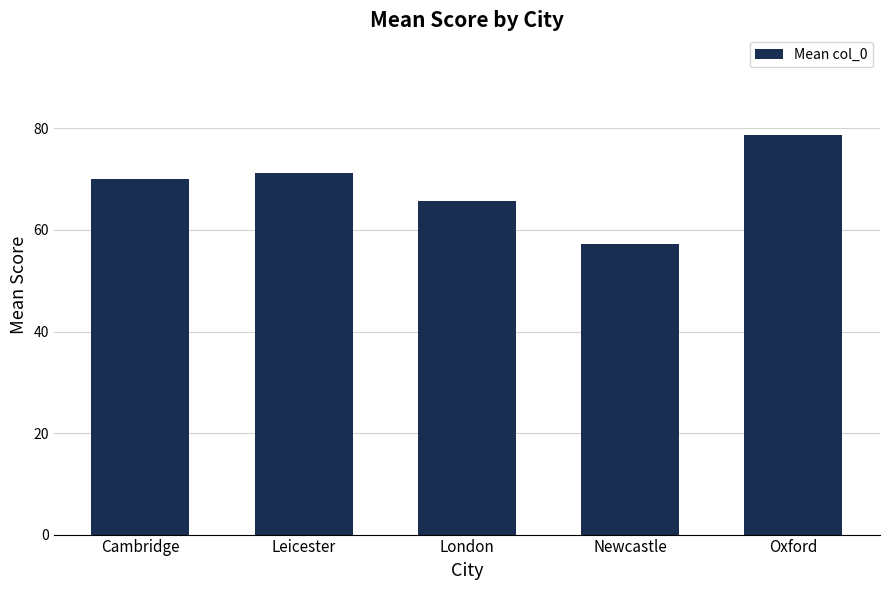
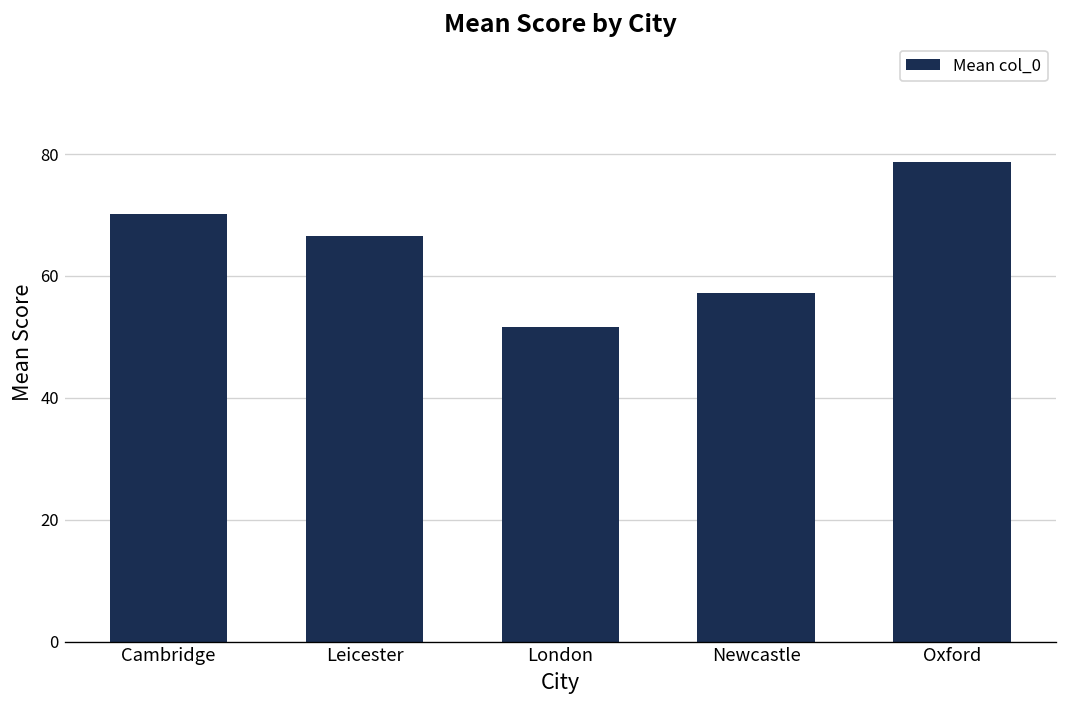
  {
    "Cambridge": 70,
-   "Leicester": 71,
-   "London": 66,
+   "Leicester": 67,
+   "London": 52,
    "Newcastle": 57,
    "Oxford": 79
  }
